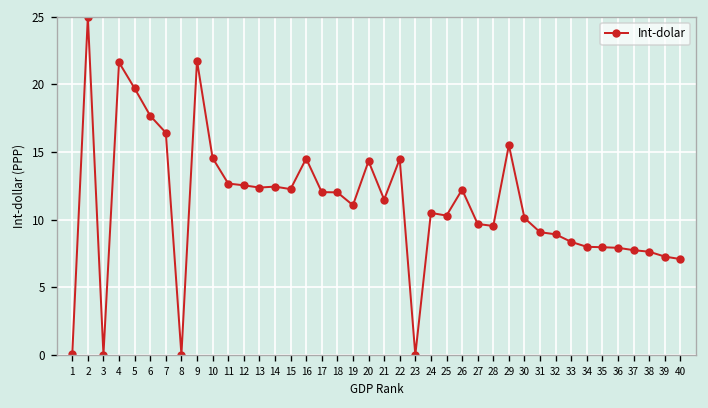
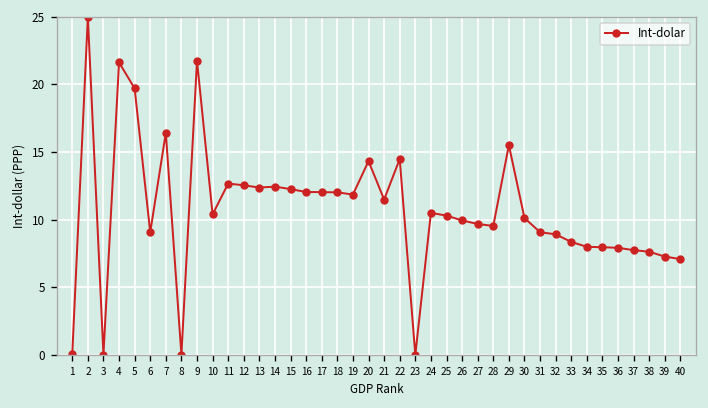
  {
    "1": 0.0,
    "2": 25.0,
    "3": 0.0,
    "4": 21.6,
    "5": 19.7,
-   "6": 17.7,
+   "6": 9.1,
    "7": 16.4,
    "8": 0.0,
    "9": 21.8,
-   "10": 14.6,
+   "10": 10.4,
    "11": 12.7,
    "12": 12.5,
    "13": 12.4,
    "14": 12.4,
    "15": 12.3,
-   "16": 14.5,
+   "16": 12.0,
    "17": 12.0,
    "18": 12.0,
-   "19": 11.1,
+   "19": 11.9,
    "20": 14.3,
    "21": 11.5,
    "22": 14.5,
    "23": 0.0,
    "24": 10.5,
    "25": 10.3,
-   "26": 12.2,
+   "26": 9.9,
    "27": 9.7,
    "28": 9.5,
    "29": 15.5,
    "30": 10.1,
    "31": 9.1,
    "32": 8.9,
    "33": 8.4,
    "34": 8.0,
    "35": 8.0,
    "36": 7.9,
    "37": 7.7,
    "38": 7.6,
    "39": 7.3,
    "40": 7.1
  }
